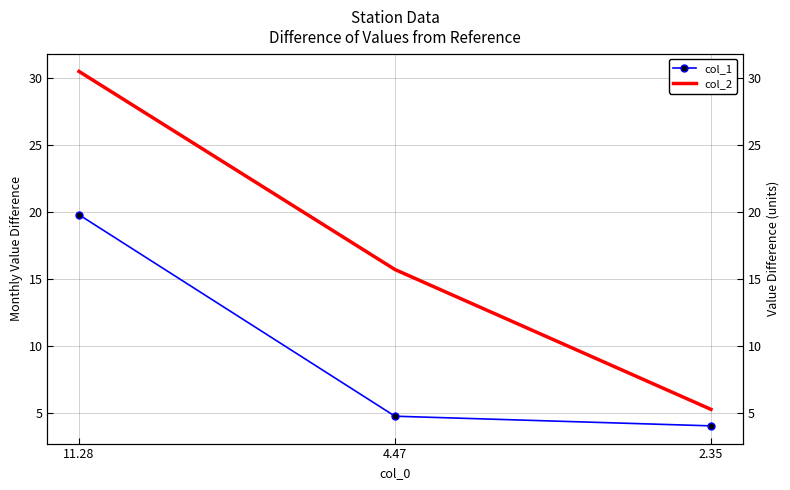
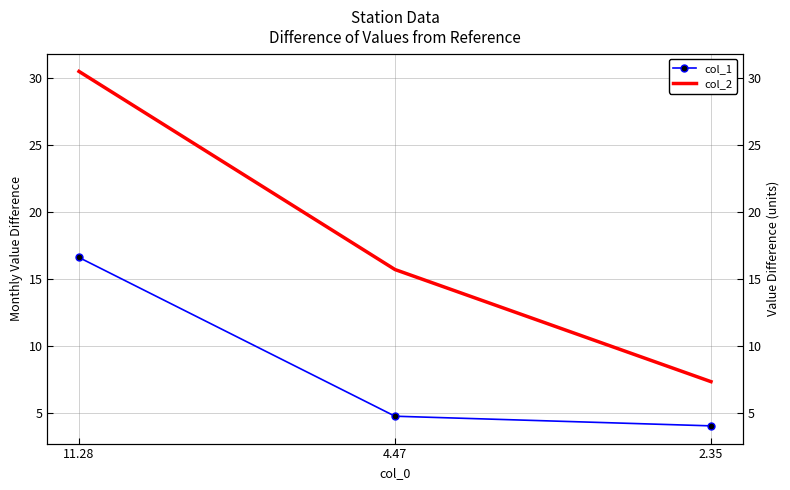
  {
    "col_1": {
-     "11.28": 19.8,
+     "11.28": 16.6,
      "4.47": 4.7,
      "2.35": 4.0
    },
    "col_2": {
      "11.28": 30.5,
      "4.47": 15.7,
-     "2.35": 5.2
+     "2.35": 7.3
    }
  }
